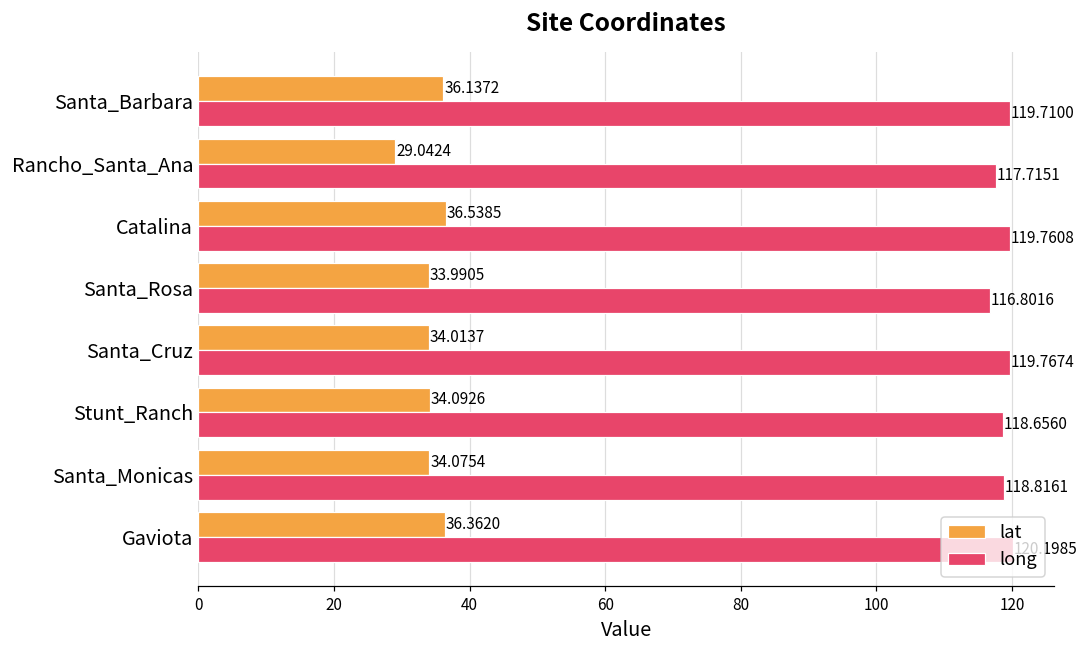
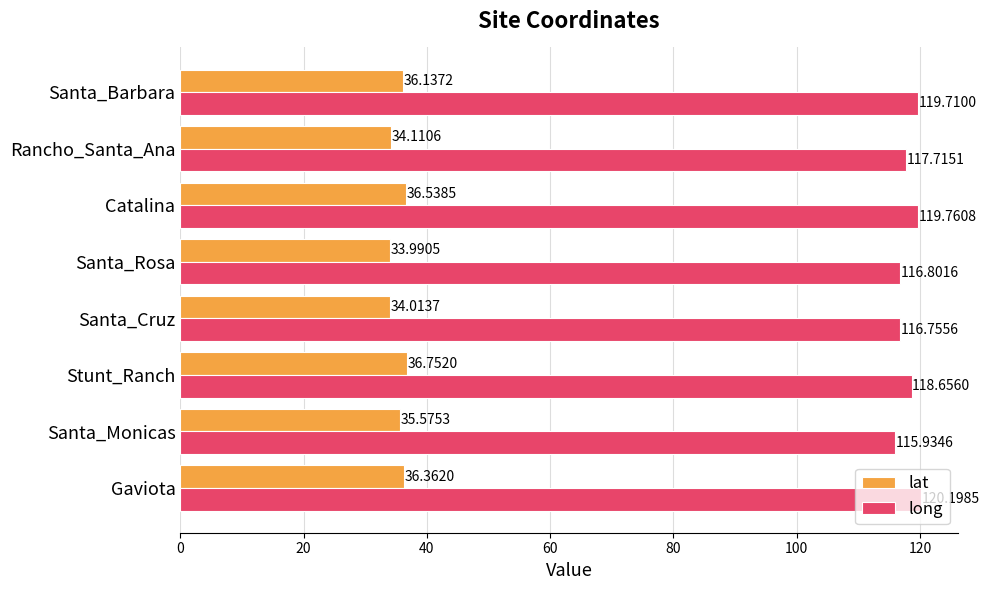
  {
    "lat": {
      "Santa_Barbara": 36.1372,
-     "Rancho_Santa_Ana": 29.0424,
+     "Rancho_Santa_Ana": 34.1106,
      "Catalina": 36.5385,
      "Santa_Rosa": 33.9905,
      "Santa_Cruz": 34.0137,
-     "Stunt_Ranch": 34.0926,
-     "Santa_Monicas": 34.0754,
+     "Stunt_Ranch": 36.7520,
+     "Santa_Monicas": 35.5753,
      "Gaviota": 36.3620
    },
    "long": {
      "Santa_Barbara": 119.7100,
      "Rancho_Santa_Ana": 117.7151,
      "Catalina": 119.7608,
      "Santa_Rosa": 116.8016,
-     "Santa_Cruz": 119.7674,
+     "Santa_Cruz": 116.7556,
      "Stunt_Ranch": 118.6560,
-     "Santa_Monicas": 118.8161
+     "Santa_Monicas": 115.9346
    }
  }
